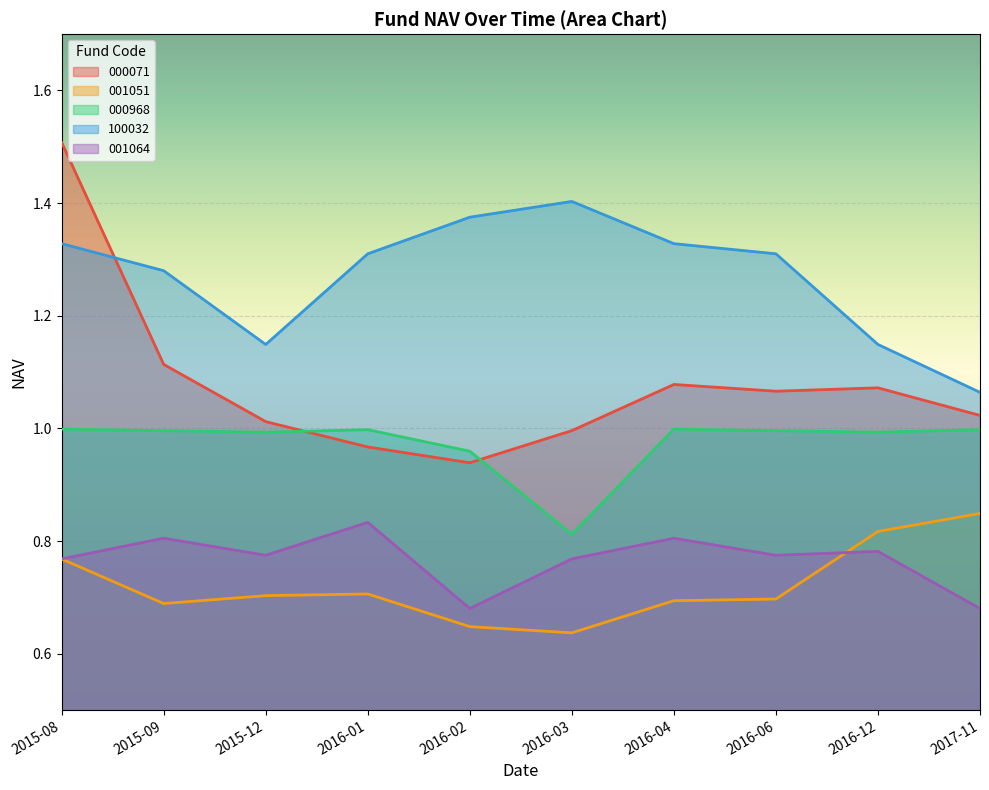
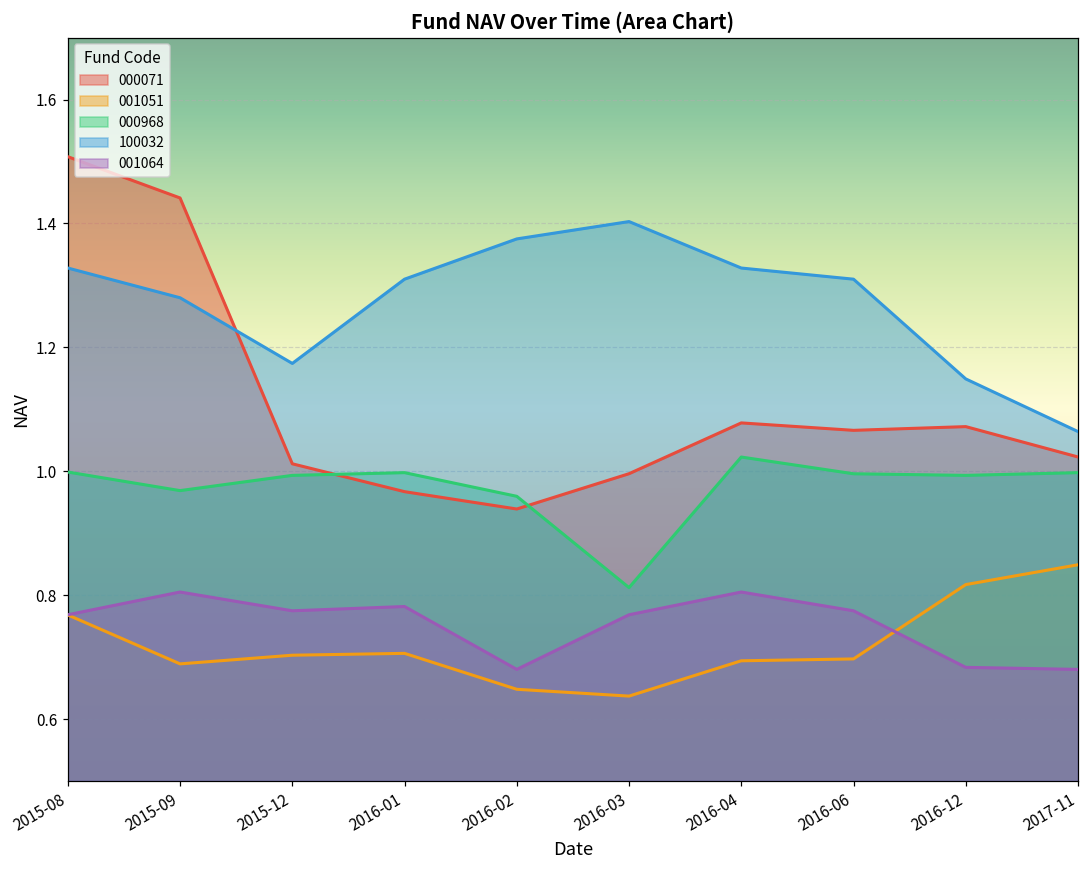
  {
    "000071": {
      "2015-08": 1.51,
-     "2015-09": 1.11,
+     "2015-09": 1.44,
      "2015-12": 1.01,
      "2016-01": 0.97,
      "2016-02": 0.94,
      "2016-03": 1.00,
      "2016-04": 1.08,
      "2016-06": 1.07,
      "2016-12": 1.07,
      "2017-11": 1.02
    },
    "001051": {
      "2015-09": 0.69,
      "2015-12": 0.70,
      "2016-01": 0.71,
      "2016-02": 0.65,
      "2016-03": 0.64,
      "2016-04": 0.69,
      "2016-06": 0.70,
      "2016-12": 0.82,
      "2017-11": 0.85
    },
    "000968": {
      "2015-08": 1.00,
-     "2015-09": 1.00,
+     "2015-09": 0.97,
      "2015-12": 0.99,
      "2016-01": 1.00,
      "2016-02": 0.96,
      "2016-03": 0.81,
-     "2016-04": 1.00,
+     "2016-04": 1.02,
      "2016-06": 1.00,
      "2016-12": 0.99,
      "2017-11": 1.00
    },
    "100032": {
      "2015-08": 1.33,
      "2015-09": 1.28,
-     "2015-12": 1.15,
+     "2015-12": 1.17,
      "2016-01": 1.31,
      "2016-02": 1.38,
      "2016-03": 1.40,
      "2016-04": 1.33,
      "2016-06": 1.31,
      "2016-12": 1.15,
      "2017-11": 1.06
    },
    "001064": {
      "2015-09": 0.81,
      "2015-12": 0.77,
-     "2016-01": 0.83,
+     "2016-01": 0.78,
      "2016-02": 0.68,
      "2016-03": 0.77,
      "2016-04": 0.81,
      "2016-06": 0.77,
-     "2016-12": 0.78,
+     "2016-12": 0.68,
      "2017-11": 0.68
    }
  }
